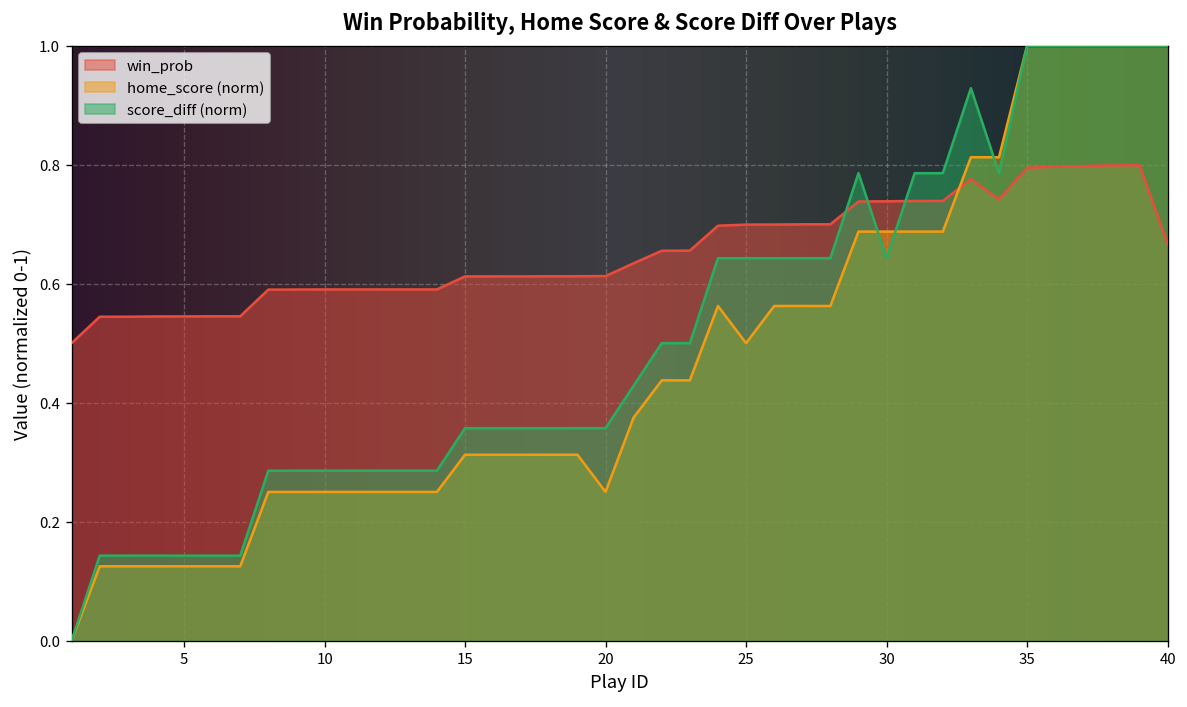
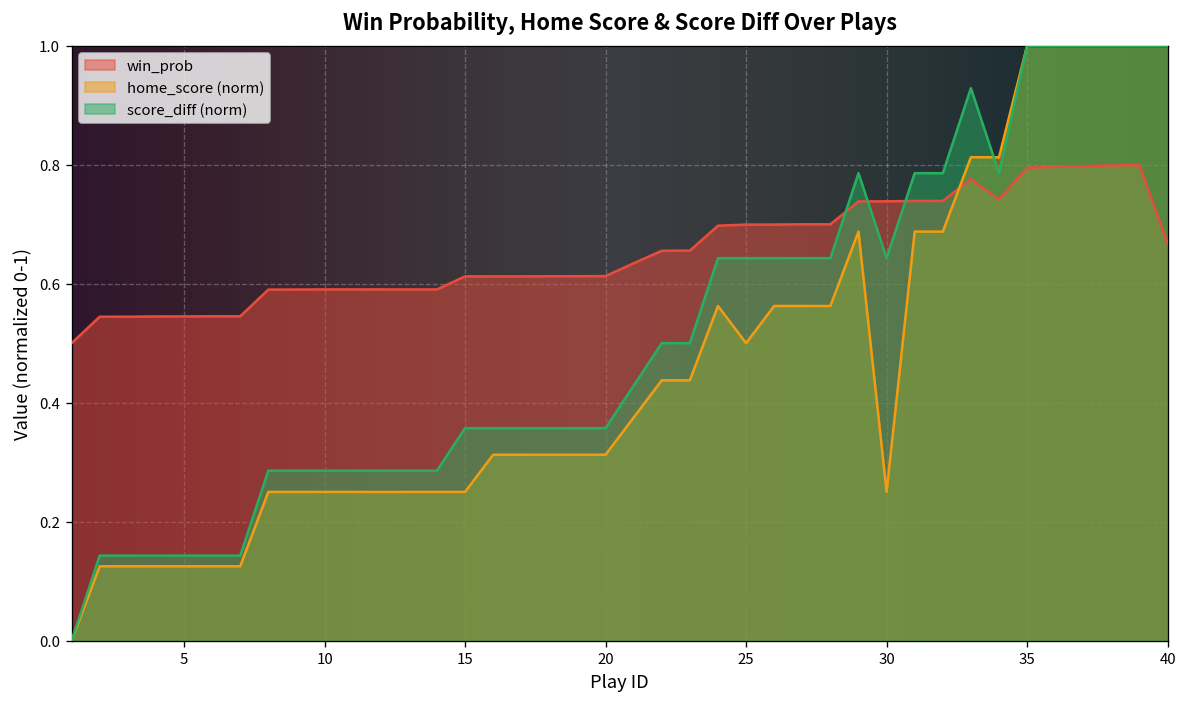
  {
    "win_prob": {
      "5": 0.54,
      "10": 0.59,
      "15": 0.61,
      "20": 0.61,
      "25": 0.70,
      "30": 0.74,
      "35": 0.79,
      "40": 0.67
    },
    "home_score (norm)": {
      "5": 0.13,
      "10": 0.25,
-     "15": 0.31,
-     "20": 0.25,
+     "15": 0.25,
+     "20": 0.31,
      "25": 0.50,
-     "30": 0.69
+     "30": 0.25
    },
    "score_diff (norm)": {
      "5": 0.14,
      "10": 0.29,
      "15": 0.36,
      "20": 0.36,
      "25": 0.64,
      "30": 0.64
    }
  }
